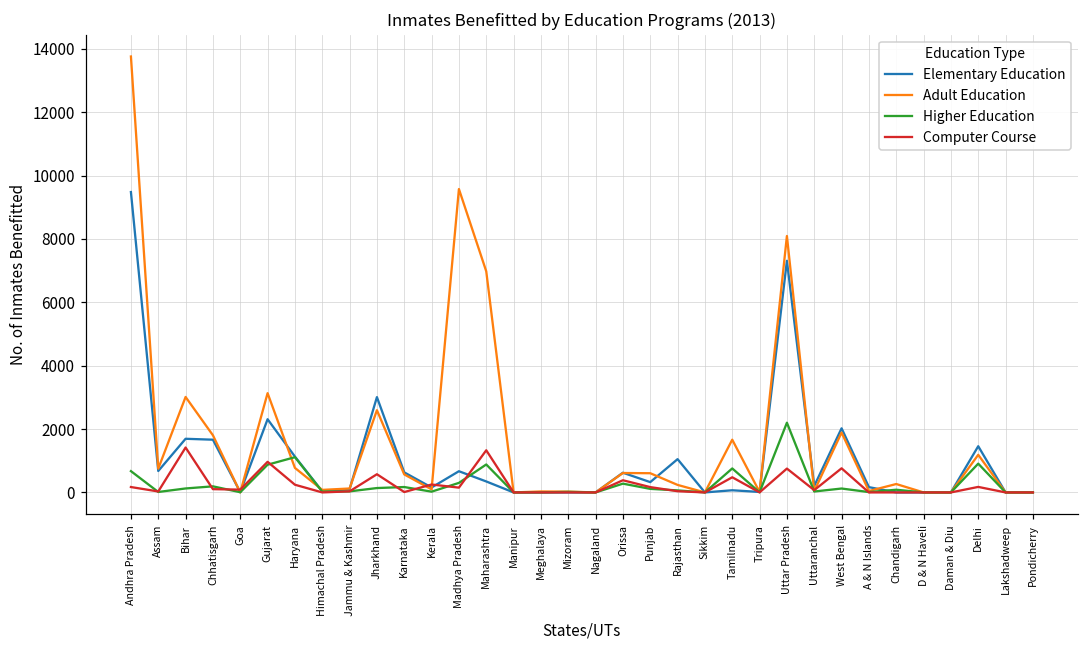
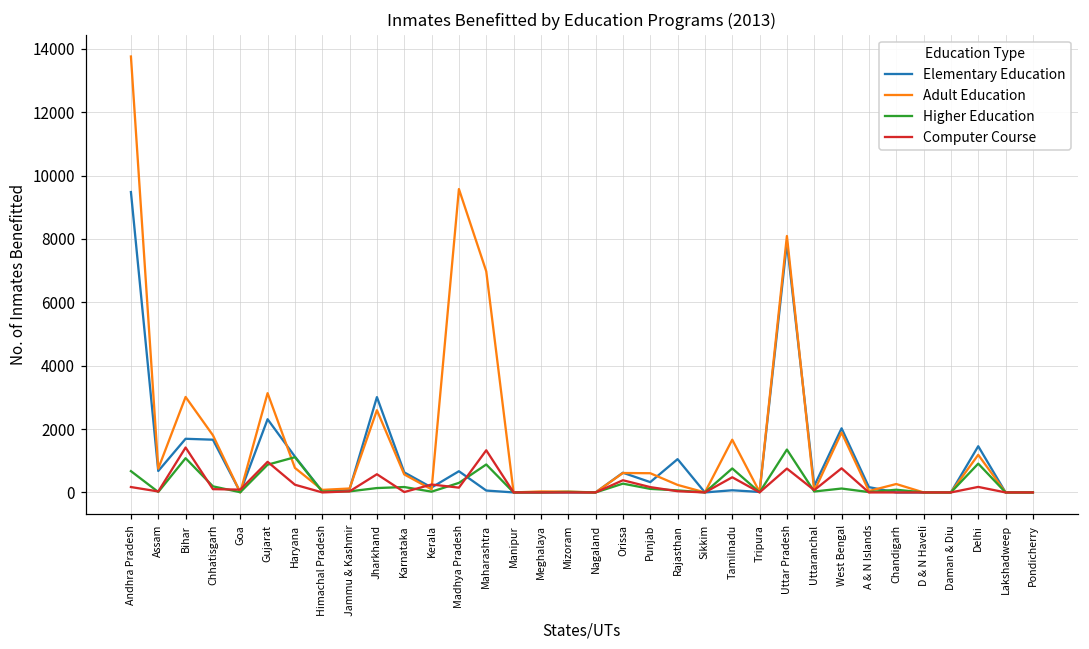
  {
    "Elementary Education": {
      "Andhra Pradesh": 9500,
      "Bihar": 1700,
      "Chhatisgarh": 1700,
      "Gujarat": 2300,
      "Jharkhand": 3000,
      "Madhya Pradesh": 700,
-     "Maharashtra": 300,
+     "Maharashtra": 100,
      "Punjab": 300,
      "Rajasthan": 1100,
      "Tamilnadu": 100,
-     "Uttar Pradesh": 7300,
+     "Uttar Pradesh": 7900,
      "Uttaranchal": 200,
      "West Bengal": 2000,
      "A & N Islands": 200,
      "Delhi": 1500
    },
    "Adult Education": {
      "Andhra Pradesh": 13800,
      "Bihar": 3000,
      "Chhatisgarh": 1800,
      "Gujarat": 3100,
      "Haryana": 800,
      "Jharkhand": 2600,
      "Madhya Pradesh": 9600,
      "Maharashtra": 7000,
      "Punjab": 600,
      "Rajasthan": 200,
      "Tamilnadu": 1700,
      "Uttar Pradesh": 8100,
      "West Bengal": 1900,
      "Chandigarh": 300,
      "Delhi": 1200
    },
    "Higher Education": {
      "Andhra Pradesh": 700,
-     "Bihar": 100,
+     "Bihar": 1100,
      "Chhatisgarh": 200,
      "Gujarat": 900,
      "Jharkhand": 100,
      "Karnataka": 200,
      "Madhya Pradesh": 300,
      "Maharashtra": 900,
      "Orissa": 300,
      "Tamilnadu": 800,
-     "Uttar Pradesh": 2200,
+     "Uttar Pradesh": 1400,
      "West Bengal": 100,
      "Delhi": 900
    },
    "Computer Course": {
      "Andhra Pradesh": 200,
      "Bihar": 1400,
      "Chhatisgarh": 100,
      "Gujarat": 1000,
      "Haryana": 200,
      "Jharkhand": 600,
      "Karnataka": 0,
      "Kerala": 300,
      "Madhya Pradesh": 200,
      "Maharashtra": 1300,
      "Orissa": 400,
      "Tamilnadu": 500,
      "Uttar Pradesh": 800,
      "West Bengal": 800,
      "Delhi": 200
    }
  }
